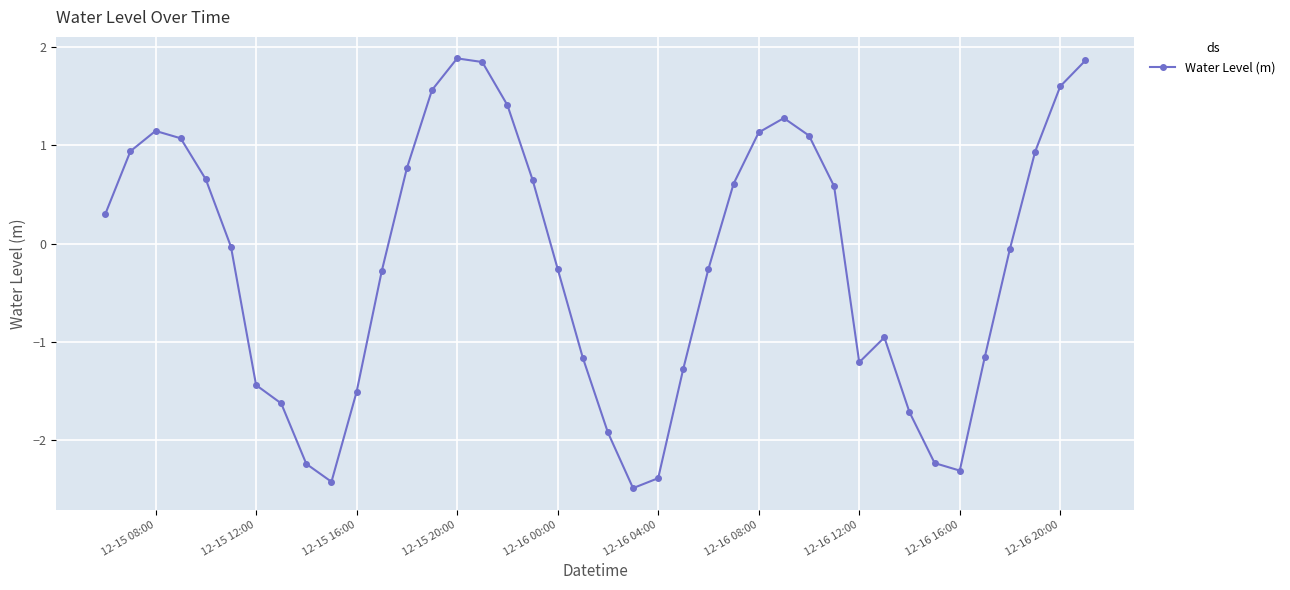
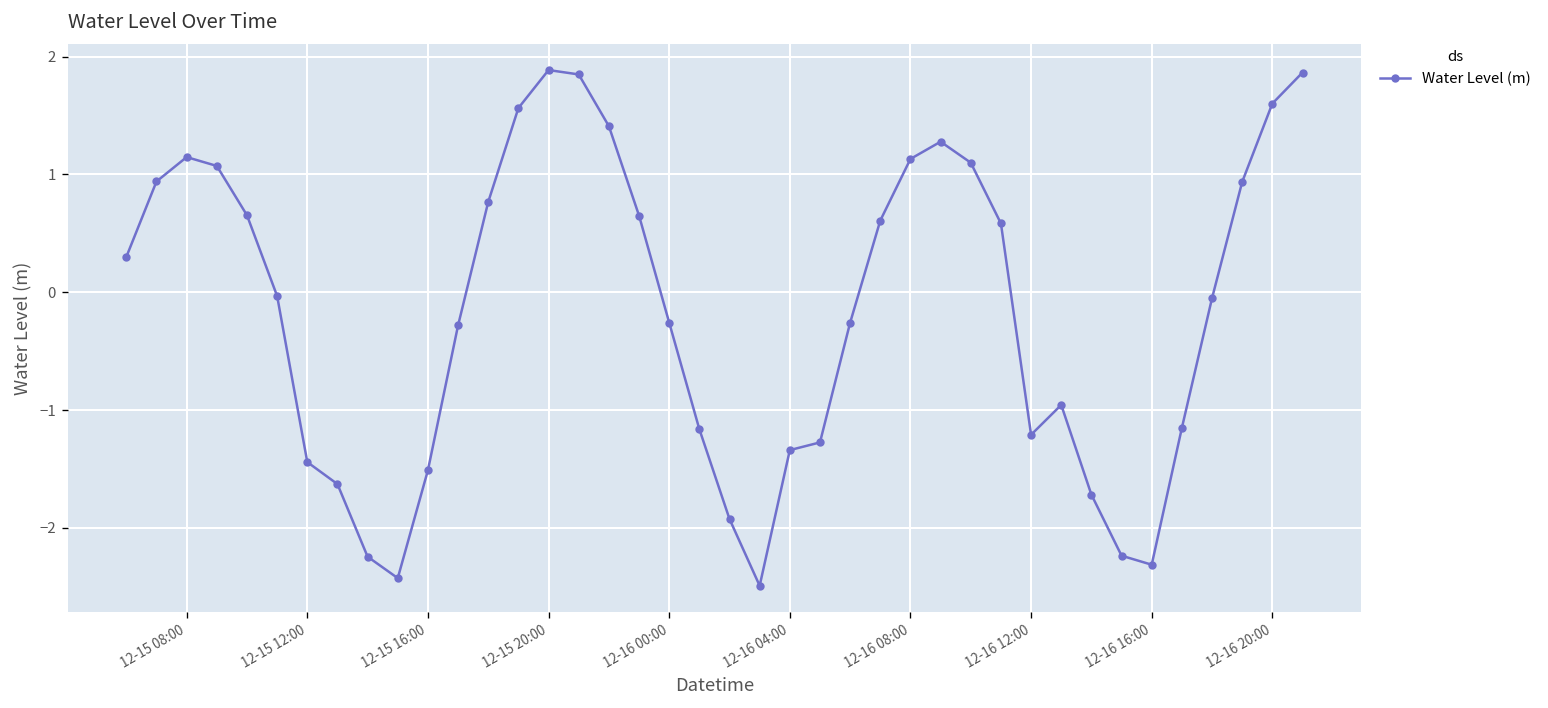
  {
    "12-15 08:00": 1.1,
    "12-15 12:00": -1.4,
    "12-15 16:00": -1.5,
    "12-15 20:00": 1.9,
    "12-16 00:00": -0.3,
-   "12-16 04:00": -2.4,
+   "12-16 04:00": -1.3,
    "12-16 08:00": 1.1,
    "12-16 12:00": -1.2,
    "12-16 16:00": -2.3,
    "12-16 20:00": 1.6
  }
